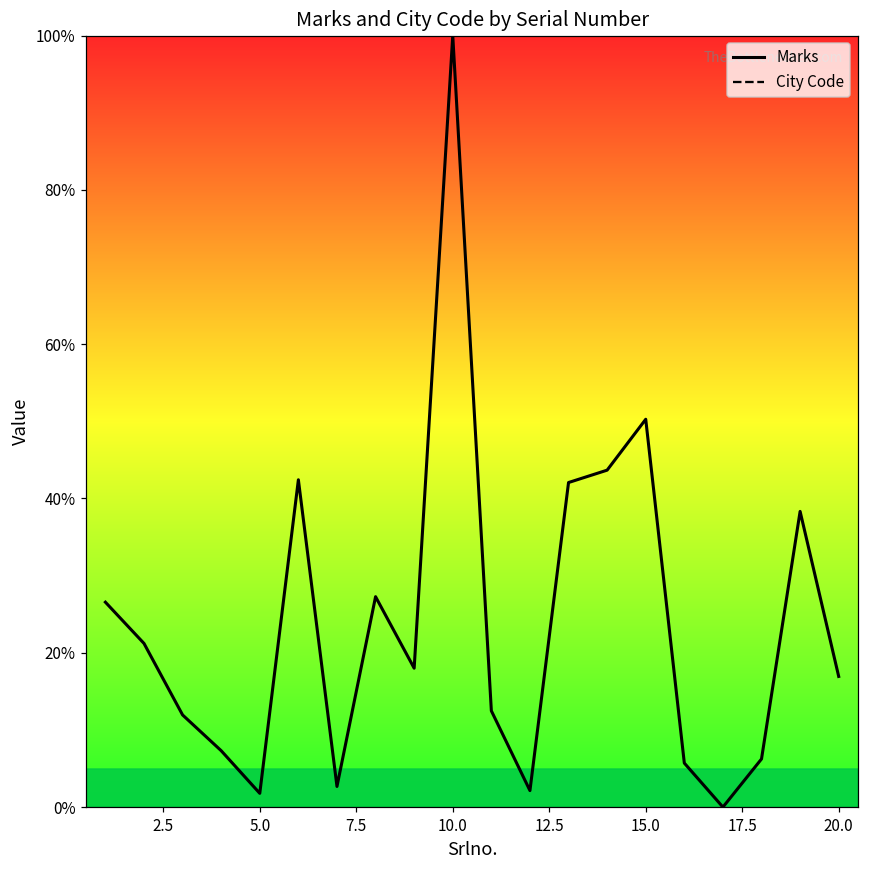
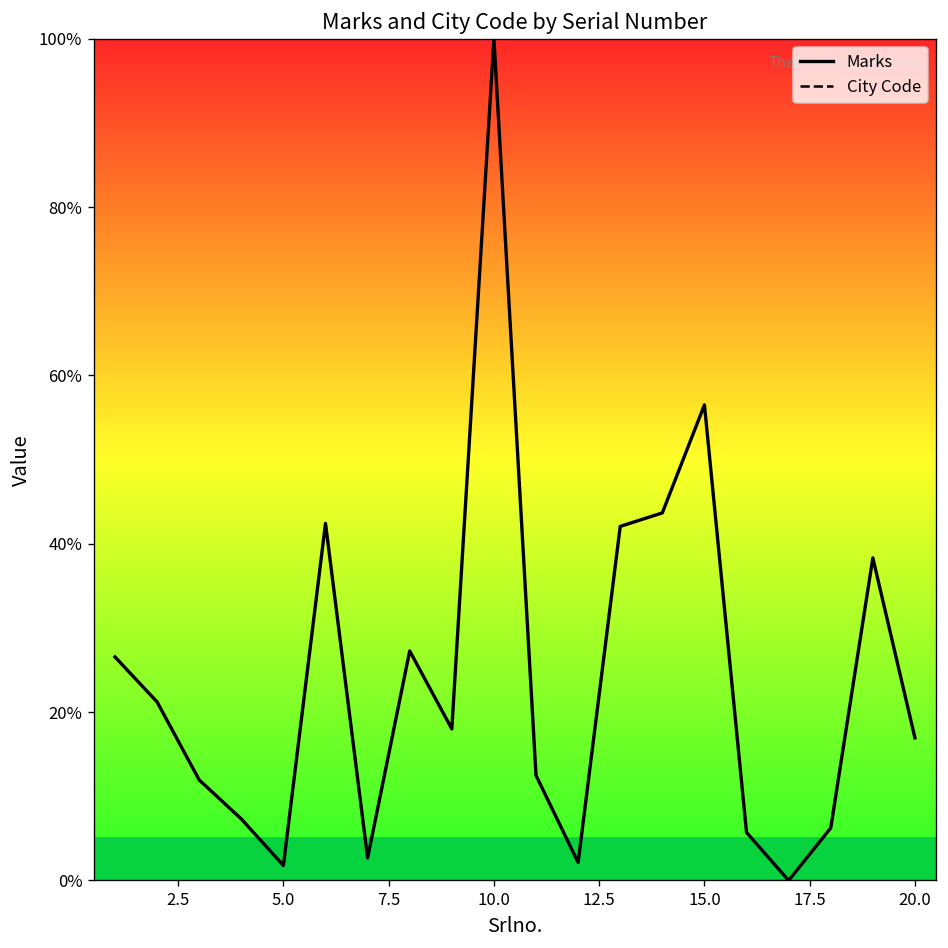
  {
    "10.0": "100%",
-   "15.0": "50%",
+   "15.0": "57%",
    "20.0": "17%"
  }
